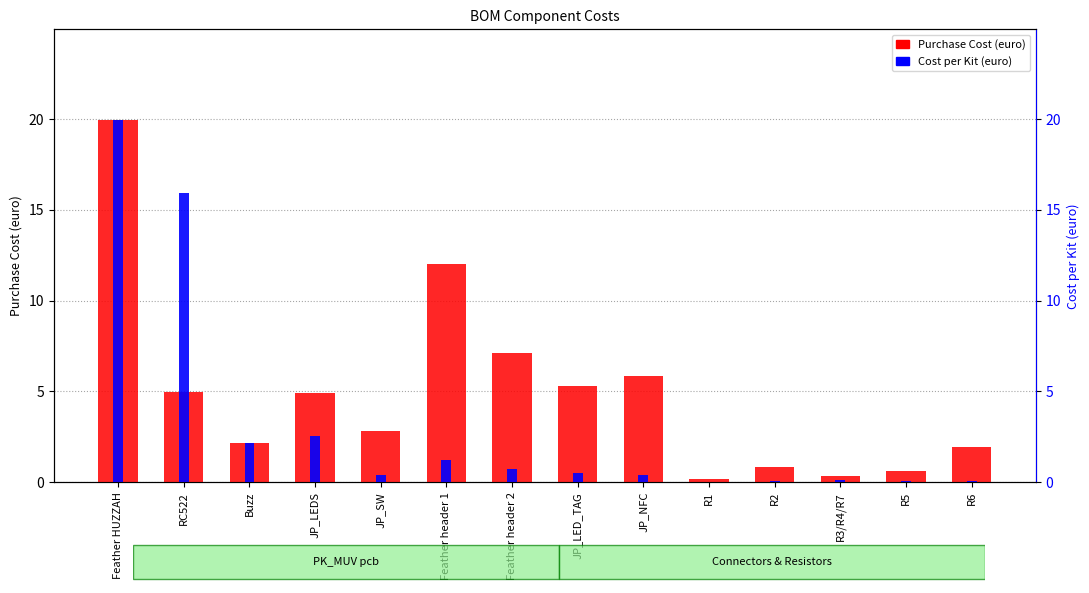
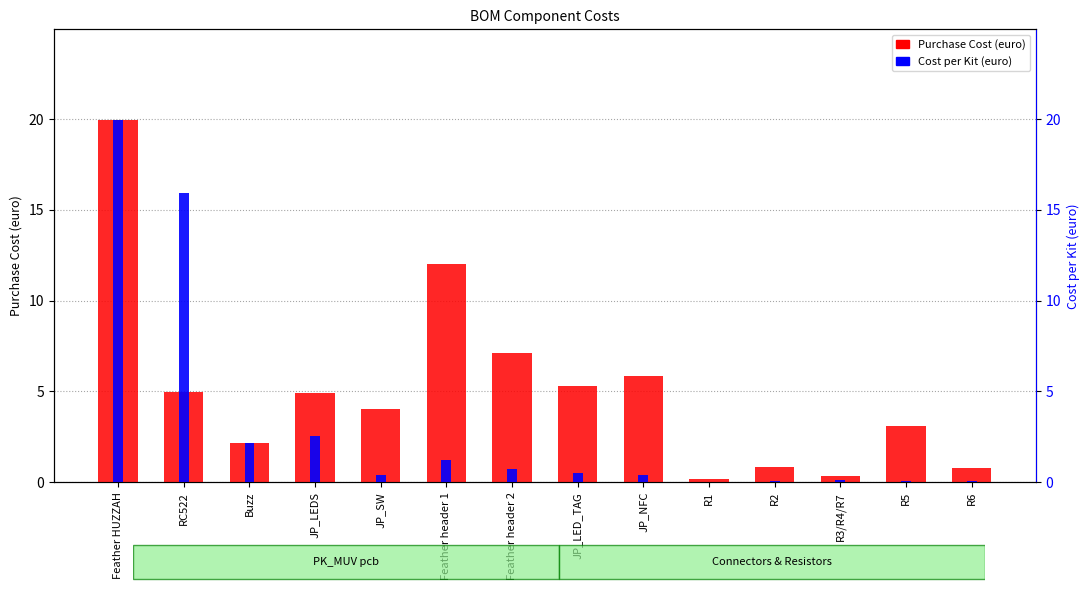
  {
    "Purchase Cost (euro)": {
      "Feather HUZZAH": 20.0,
      "RC522": 5.0,
      "Buzz": 2.2,
      "JP_LEDS": 4.9,
-     "JP_SW": 2.8,
+     "JP_SW": 4.0,
      "JP_NFC": 5.9,
      "R1": 0.2,
      "R2": 0.8,
      "R3/R4/R7": 0.4,
-     "R5": 0.6,
-     "R6": 1.9
+     "R5": 3.1,
+     "R6": 0.8
    },
    "Cost per Kit (euro)": {
      "Feather HUZZAH": 20.0,
      "RC522": 15.9,
      "Buzz": 2.2,
      "JP_LEDS": 2.6,
      "JP_SW": 0.4,
      "JP_NFC": 0.4
    }
  }
